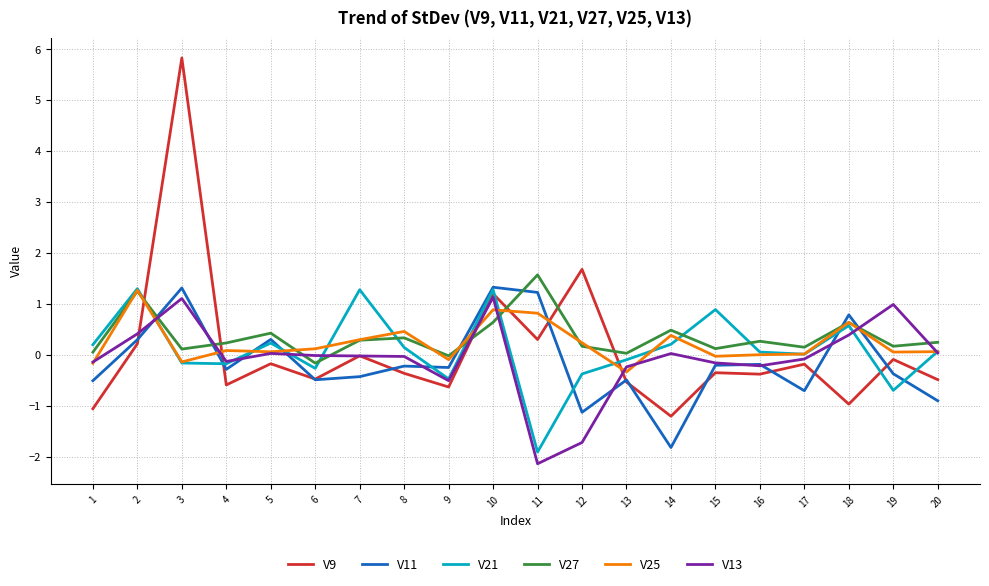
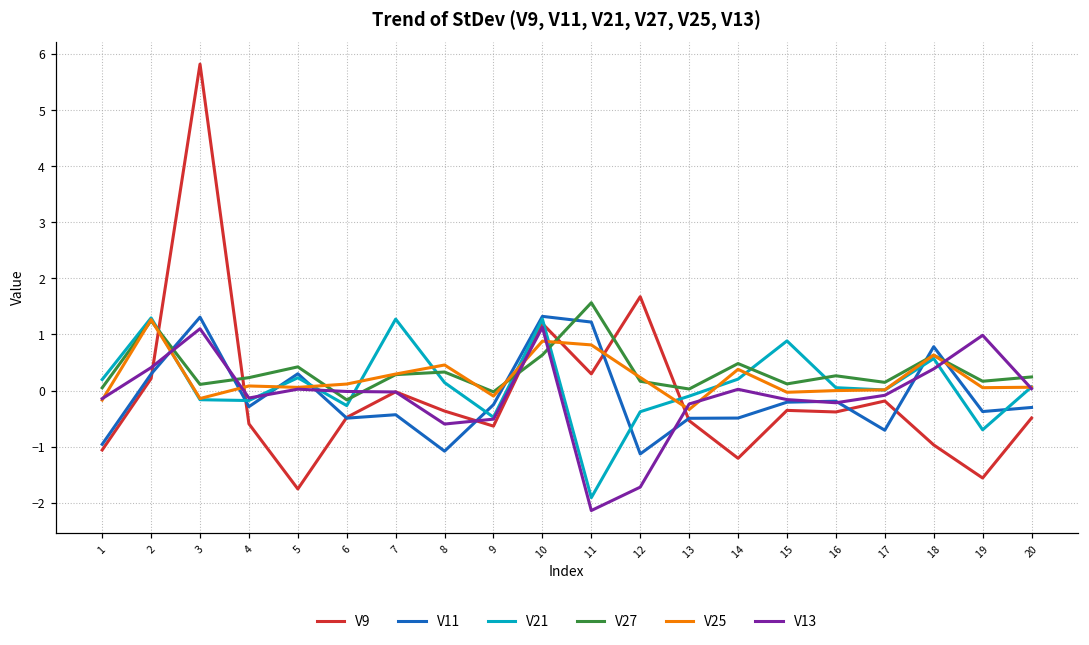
  {
    "V9": {
      "1": -1.1,
      "2": 0.2,
      "3": 5.8,
      "4": -0.6,
-     "5": -0.2,
+     "5": -1.8,
      "8": -0.4,
      "9": -0.6,
      "10": 1.2,
      "11": 0.3,
      "12": 1.7,
      "14": -1.2,
      "15": -0.4,
      "16": -0.4,
      "17": -0.2,
      "18": -1.0,
-     "19": -0.1,
+     "19": -1.6,
      "20": -0.5
    },
    "V11": {
-     "1": -0.5,
+     "1": -1.0,
      "2": 0.3,
      "3": 1.3,
      "4": -0.3,
      "5": 0.3,
      "7": -0.4,
-     "8": -0.2,
+     "8": -1.1,
      "9": -0.3,
      "11": 1.2,
      "12": -1.1,
-     "14": -1.8,
+     "14": -0.5,
      "17": -0.7,
      "18": 0.8,
      "19": -0.4,
-     "20": -0.9
+     "20": -0.3
    },
    "V21": {
      "1": 0.2,
      "5": 0.2,
      "6": -0.3,
      "7": 1.3,
      "8": 0.1,
      "11": -1.9,
      "12": -0.4,
      "13": -0.1,
      "14": 0.2,
      "15": 0.9,
      "16": 0.1,
      "18": 0.6,
      "19": -0.7
    },
    "V27": {
      "1": 0.0,
      "3": 0.1,
      "4": 0.2,
      "5": 0.4,
      "6": -0.2,
      "8": 0.3,
      "9": 0.0,
      "10": 0.6,
      "11": 1.6,
      "12": 0.2,
      "13": 0.0,
      "14": 0.5,
      "15": 0.1,
      "16": 0.3,
      "17": 0.1,
      "19": 0.2,
      "20": 0.2
    },
    "V25": {
      "4": 0.1,
      "6": 0.1,
      "8": 0.5,
      "9": -0.1,
      "10": 0.9,
      "11": 0.8,
      "12": 0.2,
      "13": -0.3,
      "14": 0.4,
      "15": 0.0,
      "16": 0.0,
      "19": 0.1
    },
    "V13": {
      "2": 0.4,
      "3": 1.1,
      "6": 0.0,
-     "8": 0.0,
+     "8": -0.6,
      "10": 1.1,
      "11": -2.1,
      "12": -1.7,
      "13": -0.2,
      "14": 0.0,
      "17": -0.1,
      "18": 0.4,
      "19": 1.0
    }
  }
